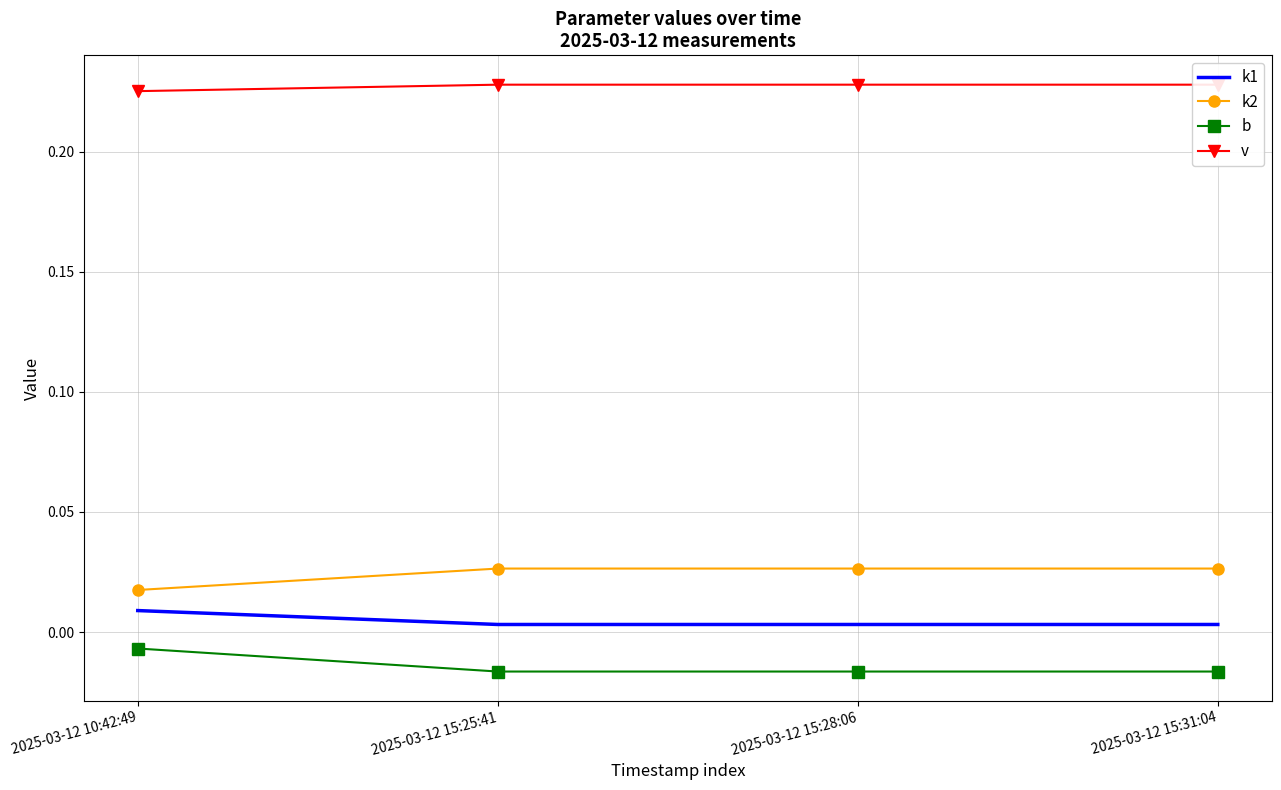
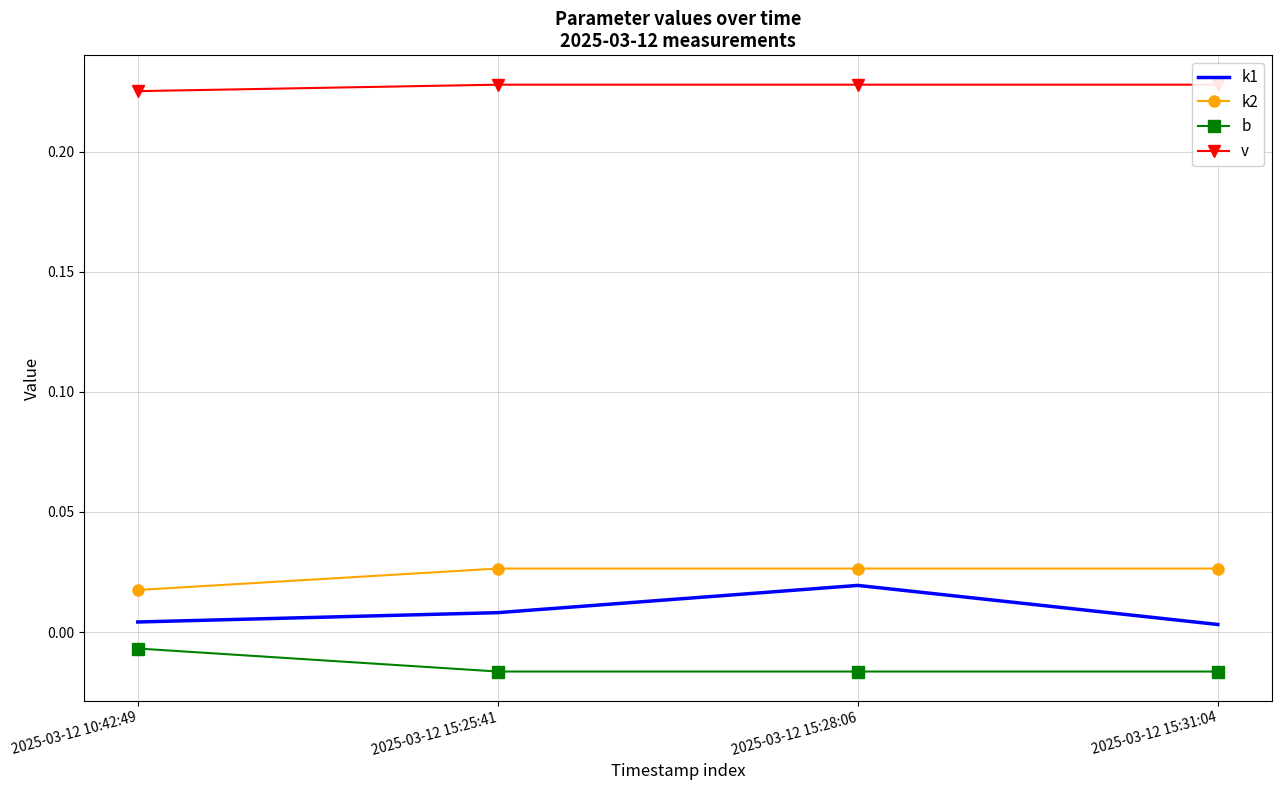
  {
    "k1": {
-     "2025-03-12 10:42:49": 0.009,
-     "2025-03-12 15:25:41": 0.003,
-     "2025-03-12 15:28:06": 0.003,
+     "2025-03-12 10:42:49": 0.004,
+     "2025-03-12 15:25:41": 0.008,
+     "2025-03-12 15:28:06": 0.019,
      "2025-03-12 15:31:04": 0.003
    },
    "k2": {
      "2025-03-12 10:42:49": 0.018,
      "2025-03-12 15:25:41": 0.026,
      "2025-03-12 15:28:06": 0.026,
      "2025-03-12 15:31:04": 0.026
    },
    "b": {
      "2025-03-12 10:42:49": -0.007,
      "2025-03-12 15:25:41": -0.016,
      "2025-03-12 15:28:06": -0.016,
      "2025-03-12 15:31:04": -0.016
    },
    "v": {
      "2025-03-12 10:42:49": 0.225,
      "2025-03-12 15:25:41": 0.228,
      "2025-03-12 15:28:06": 0.228
    }
  }
